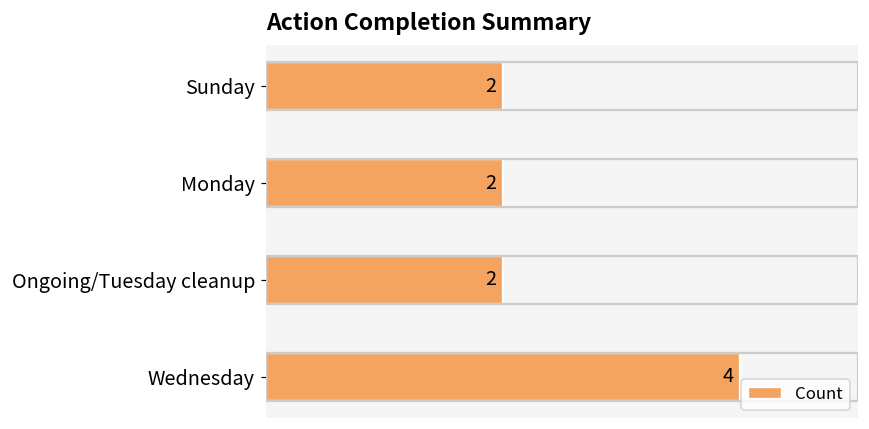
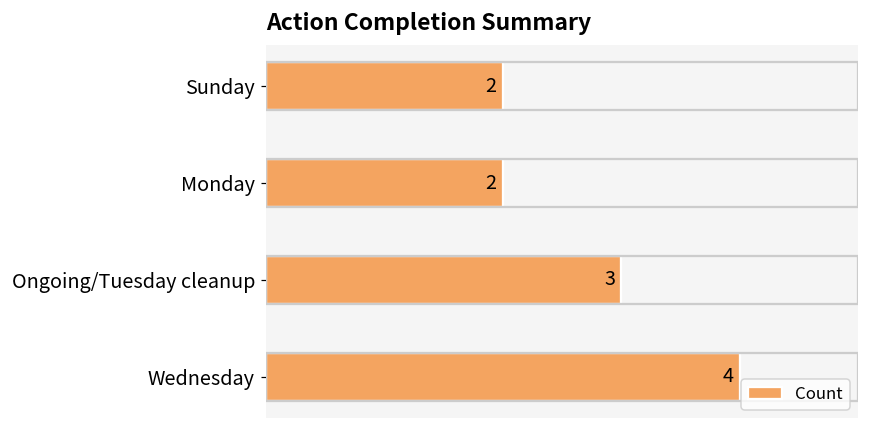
  {
    "Sunday": 2,
    "Monday": 2,
-   "Ongoing/Tuesday cleanup": 2,
+   "Ongoing/Tuesday cleanup": 3,
    "Wednesday": 4
  }
